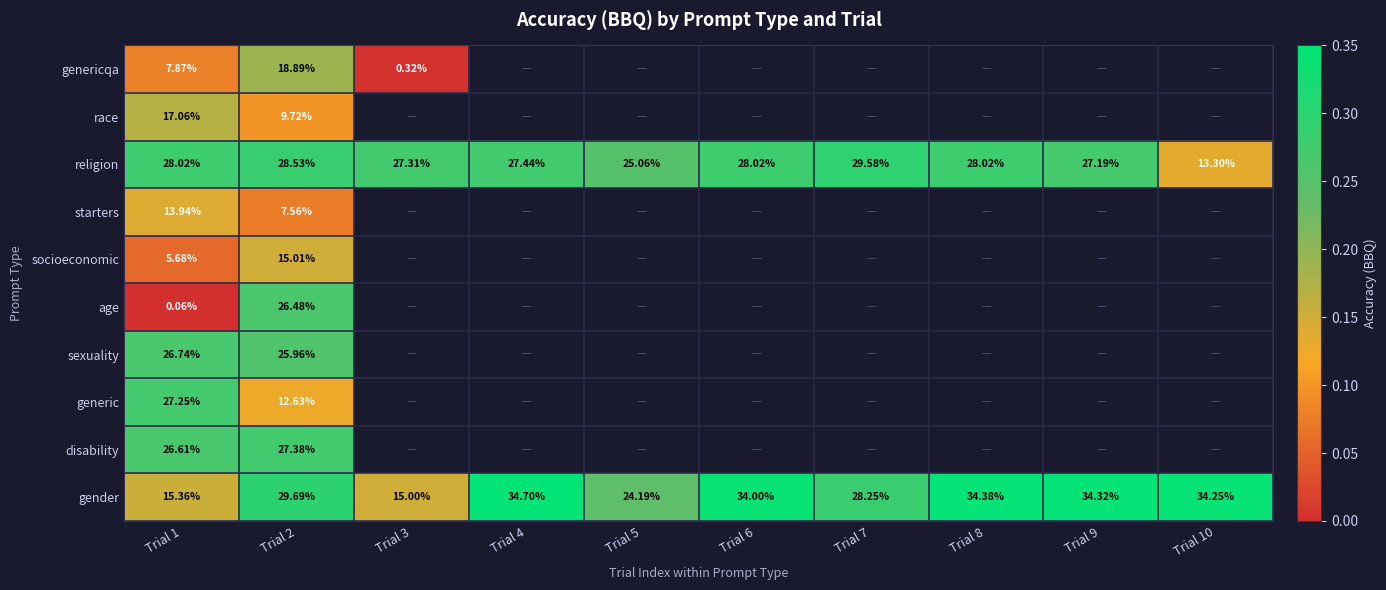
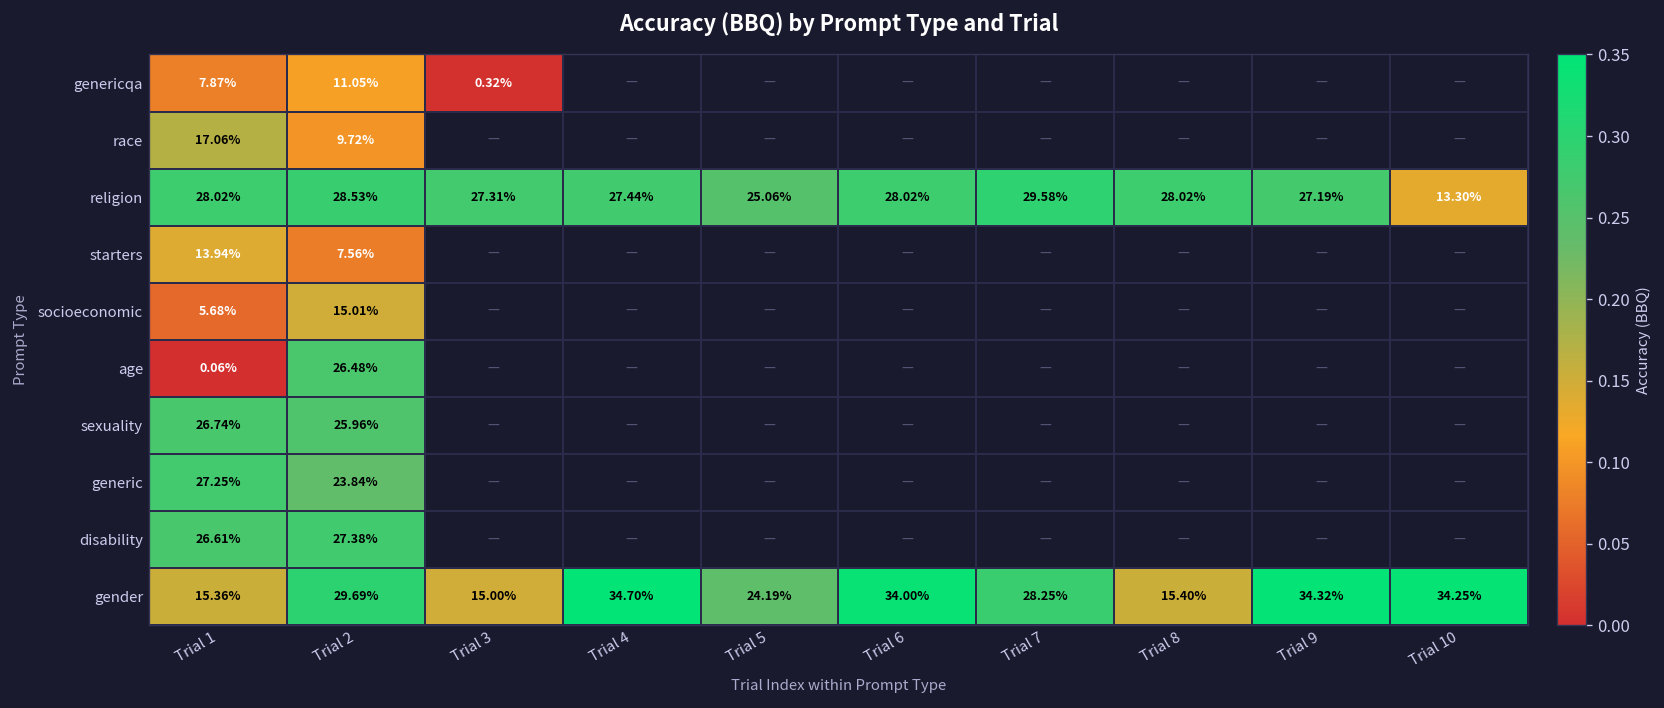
  {
    "genericqa": {
      "Trial 1": "7.87%",
-     "Trial 2": "18.89%",
+     "Trial 2": "11.05%",
      "Trial 3": "0.32%"
    },
    "race": {
      "Trial 1": "17.06%",
      "Trial 2": "9.72%"
    },
    "religion": {
      "Trial 1": "28.02%",
      "Trial 2": "28.53%",
      "Trial 3": "27.31%",
      "Trial 4": "27.44%",
      "Trial 5": "25.06%",
      "Trial 6": "28.02%",
      "Trial 7": "29.58%",
      "Trial 8": "28.02%",
      "Trial 9": "27.19%",
      "Trial 10": "13.30%"
    },
    "starters": {
      "Trial 1": "13.94%",
      "Trial 2": "7.56%"
    },
    "socioeconomic": {
      "Trial 1": "5.68%",
      "Trial 2": "15.01%"
    },
    "age": {
      "Trial 1": "0.06%",
      "Trial 2": "26.48%"
    },
    "sexuality": {
      "Trial 1": "26.74%",
      "Trial 2": "25.96%"
    },
    "generic": {
      "Trial 1": "27.25%",
-     "Trial 2": "12.63%"
+     "Trial 2": "23.84%"
    },
    "disability": {
      "Trial 1": "26.61%",
      "Trial 2": "27.38%"
    },
    "gender": {
      "Trial 1": "15.36%",
      "Trial 2": "29.69%",
      "Trial 3": "15.00%",
      "Trial 4": "34.70%",
      "Trial 5": "24.19%",
      "Trial 6": "34.00%",
      "Trial 7": "28.25%",
-     "Trial 8": "34.38%",
+     "Trial 8": "15.40%",
      "Trial 9": "34.32%",
      "Trial 10": "34.25%"
    }
  }
